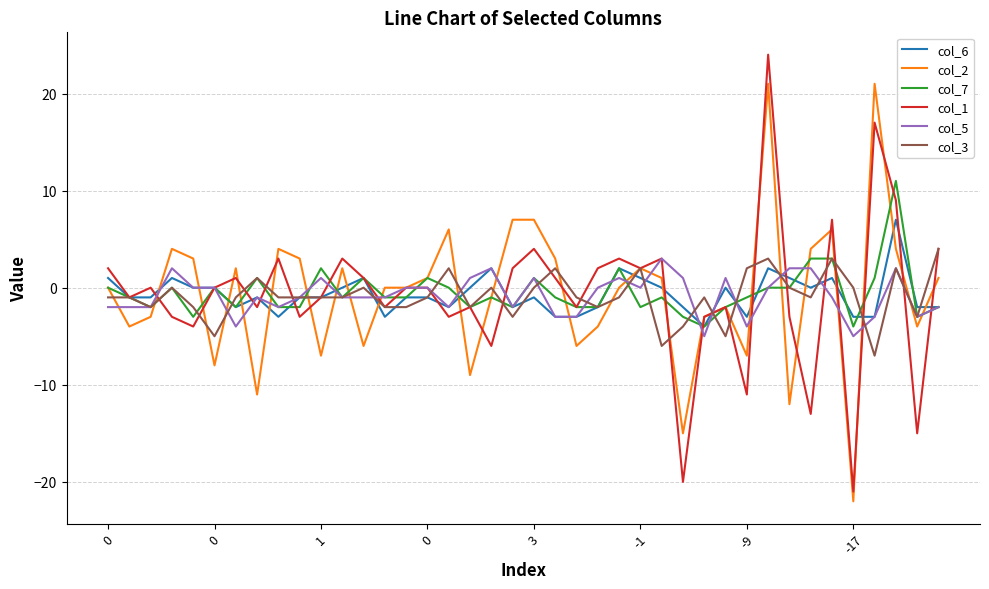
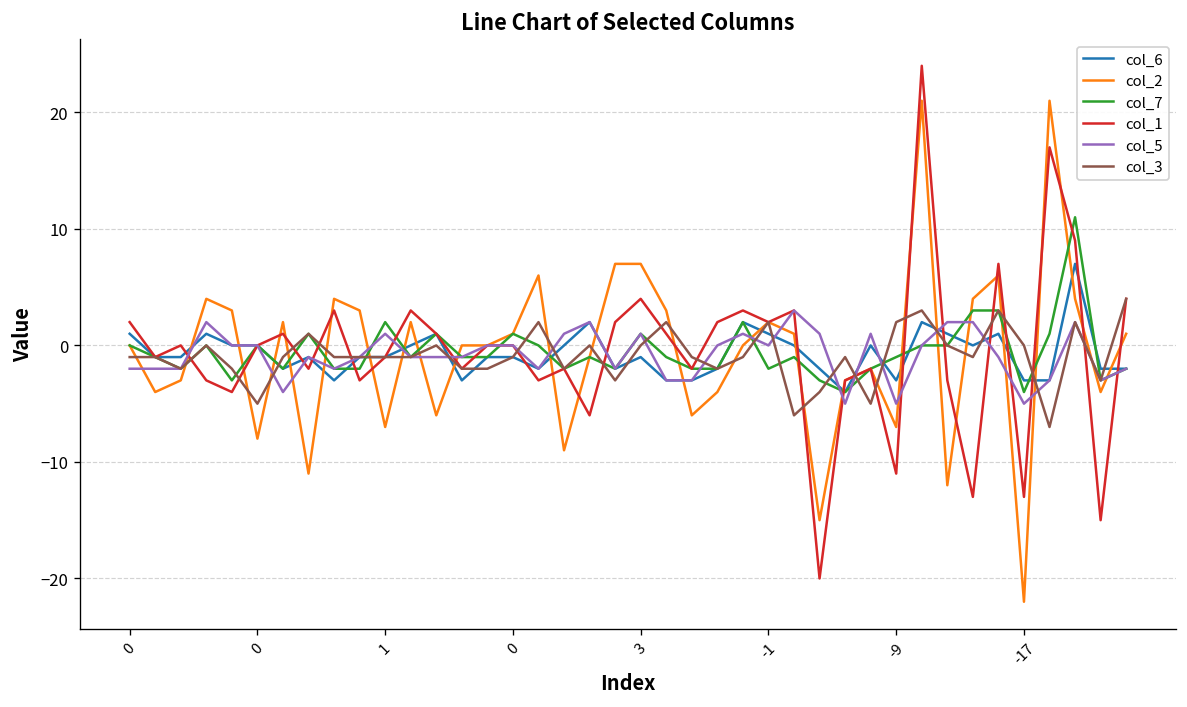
  {
    "col_6": {
      "-9": -3,
      "-17": -3
    },
    "col_2": {
      "1": -7,
      "-9": -7,
      "-17": -22
    },
    "col_7": {
      "1": 2,
      "-9": -1,
      "-17": -4
    },
    "col_1": {
      "-9": -11,
-     "-17": -21
+     "-17": -13
    },
    "col_5": {
      "1": 1,
-     "-9": -4,
+     "-9": -5,
      "-17": -5
    },
    "col_3": {
      "-9": 2,
      "-17": 0
    }
  }
